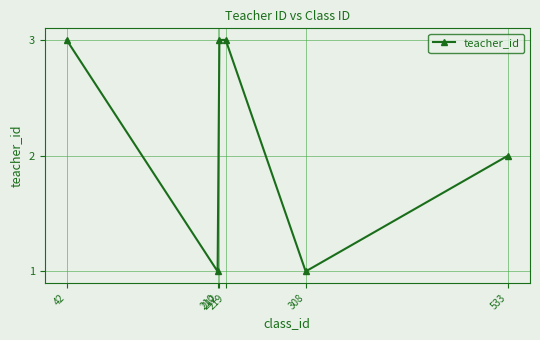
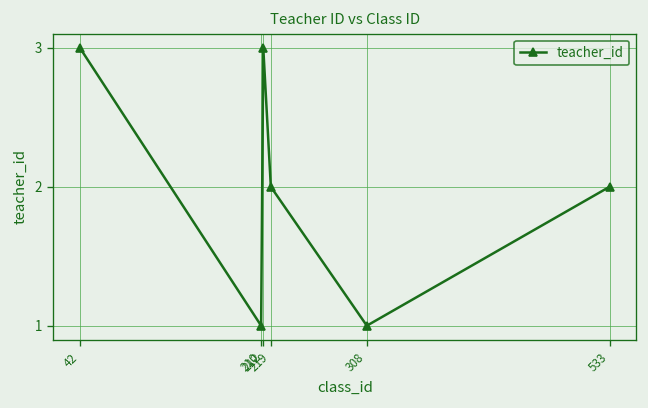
  {
    "42": 3,
    "210": 1,
    "212": 3,
-   "219": 3,
+   "219": 2,
    "308": 1,
    "533": 2
  }
